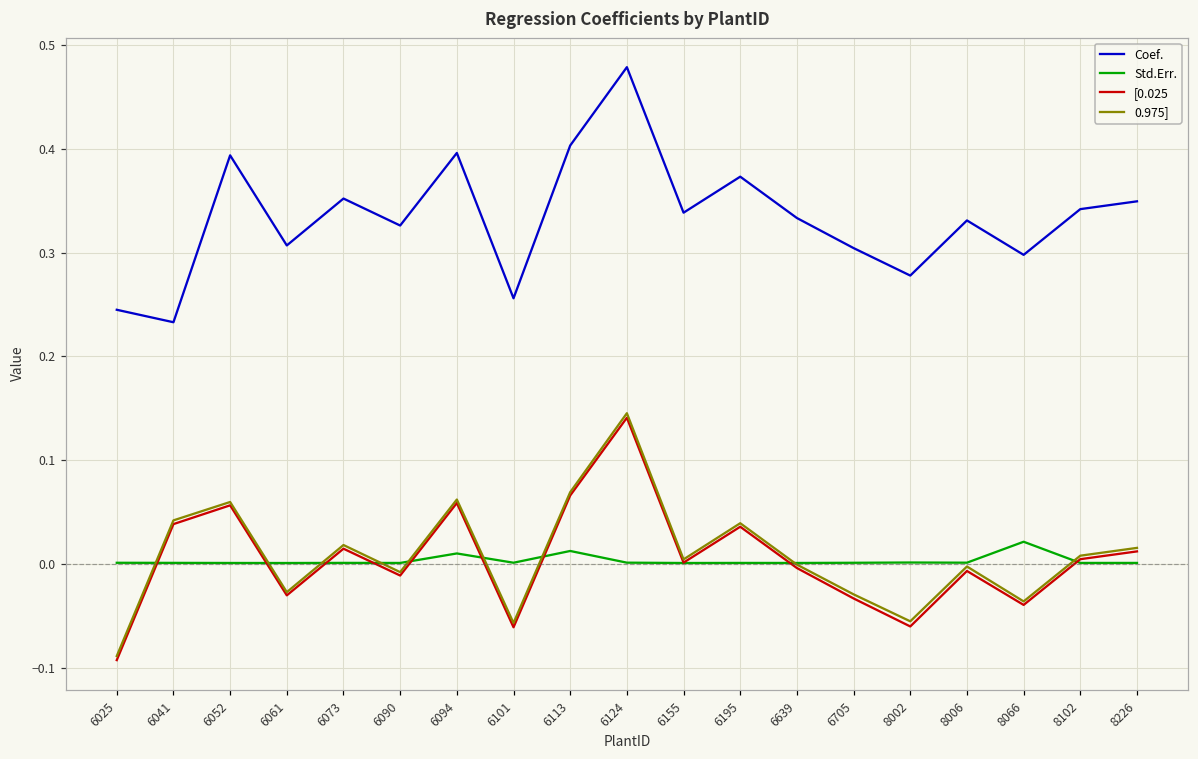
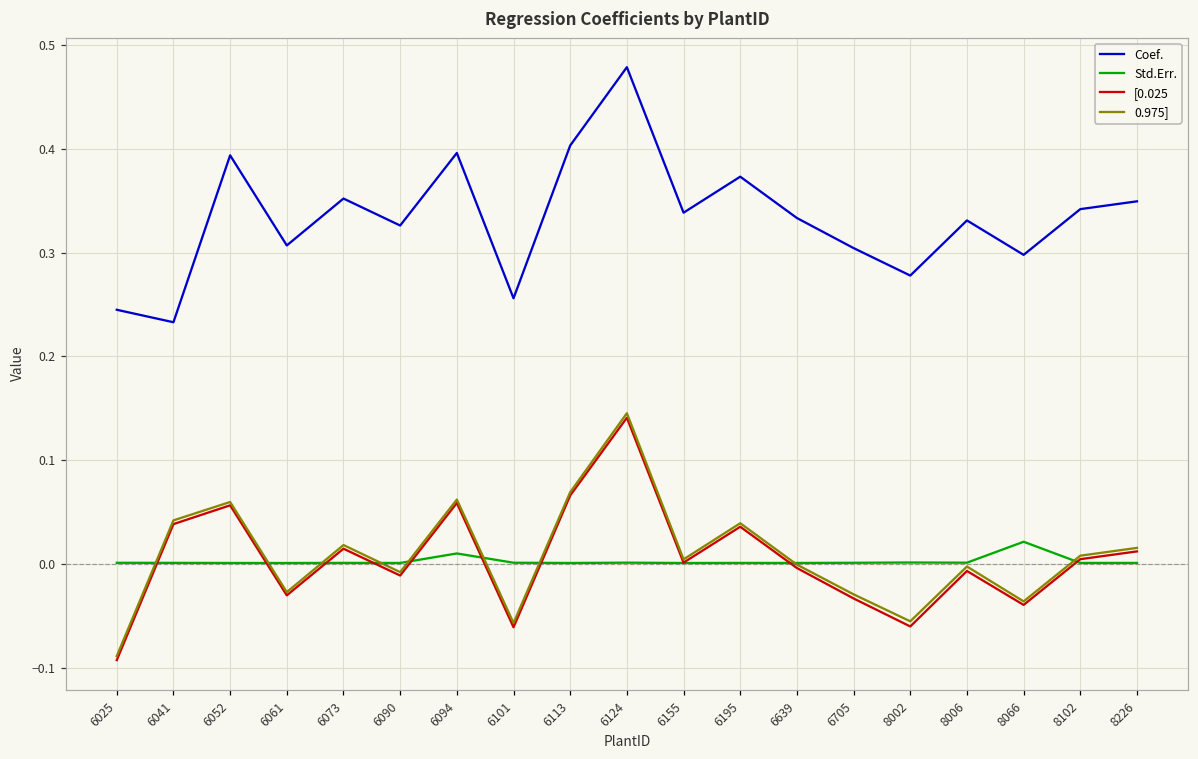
  {
    "Coef.": {
      "6025": 0.24,
      "6041": 0.23,
      "6052": 0.39,
      "6061": 0.31,
      "6073": 0.35,
      "6090": 0.33,
      "6094": 0.40,
      "6101": 0.26,
      "6113": 0.40,
      "6124": 0.48,
      "6155": 0.34,
      "6195": 0.37,
      "6639": 0.33,
      "6705": 0.30,
      "8002": 0.28,
      "8006": 0.33,
      "8066": 0.30,
      "8102": 0.34,
      "8226": 0.35
    },
    "Std.Err.": {
      "6025": 0.00,
      "6041": 0.00,
      "6052": 0.00,
      "6061": 0.00,
      "6073": 0.00,
      "6090": 0.00,
      "6094": 0.01,
      "6101": 0.00,
-     "6113": 0.01,
+     "6113": 0.00,
      "6124": 0.00,
      "6195": 0.00,
      "6705": 0.00,
      "8002": 0.00,
      "8006": 0.00,
      "8066": 0.02,
      "8102": 0.00,
      "8226": 0.00
    },
    "[0.025": {
      "6025": -0.09,
      "6041": 0.04,
      "6052": 0.06,
      "6061": -0.03,
      "6073": 0.01,
      "6090": -0.01,
      "6094": 0.06,
      "6101": -0.06,
      "6113": 0.07,
      "6124": 0.14,
      "6195": 0.04,
      "6639": 0.00,
      "6705": -0.03,
      "8002": -0.06,
      "8006": -0.01,
      "8066": -0.04,
      "8102": 0.00,
      "8226": 0.01
    },
    "0.975]": {
      "6025": -0.09,
      "6041": 0.04,
      "6052": 0.06,
      "6061": -0.03,
      "6073": 0.02,
      "6090": -0.01,
      "6094": 0.06,
      "6101": -0.06,
      "6113": 0.07,
      "6124": 0.15,
      "6155": 0.00,
      "6195": 0.04,
      "6705": -0.03,
      "8002": -0.06,
      "8006": 0.00,
      "8066": -0.04,
      "8102": 0.01,
      "8226": 0.02
    }
  }
